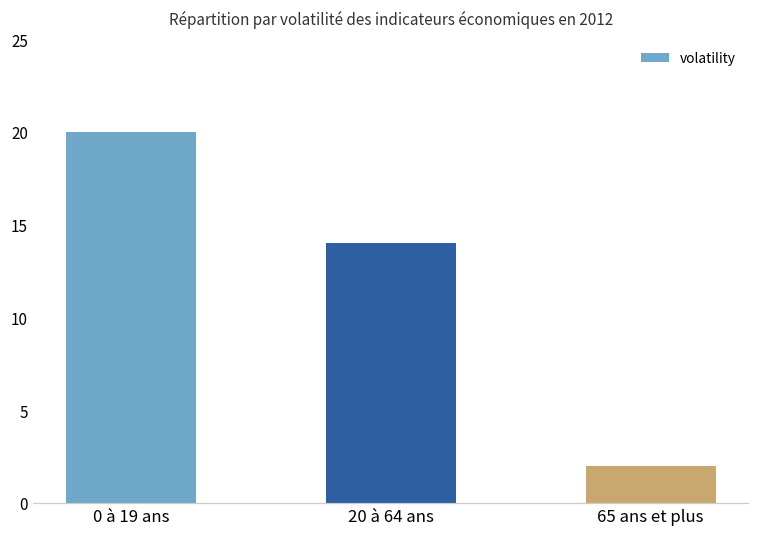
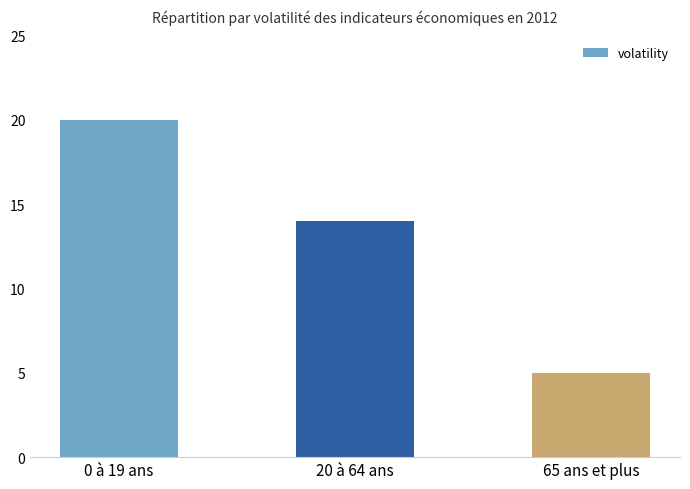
  {
    "0 à 19 ans": 20,
    "20 à 64 ans": 14,
-   "65 ans et plus": 2
+   "65 ans et plus": 5
  }
